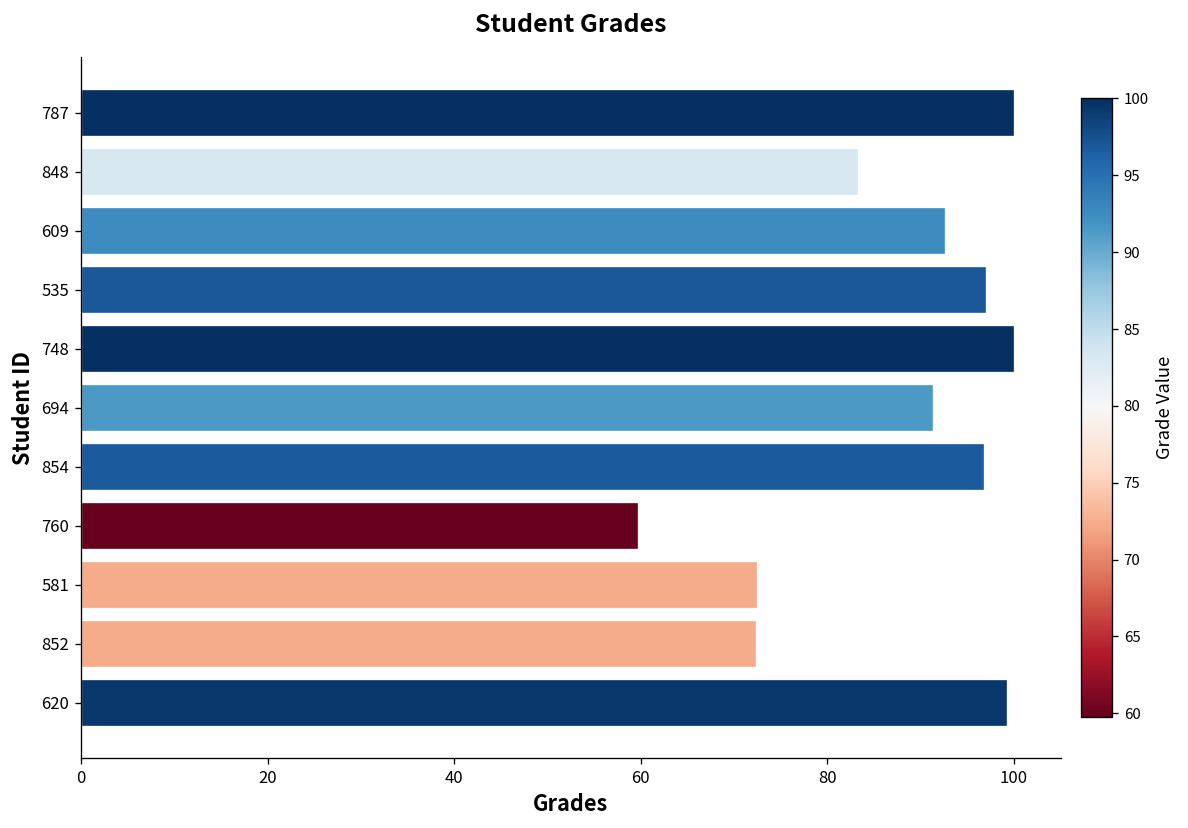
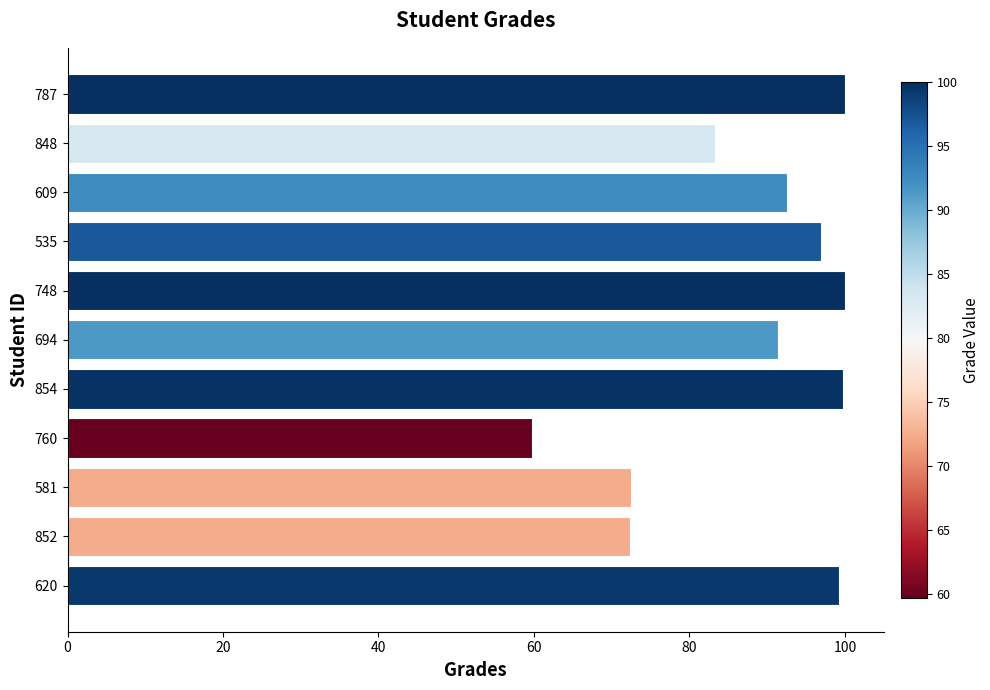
  {
    "787": 100,
    "848": 83,
    "609": 93,
    "535": 97,
    "748": 100,
    "694": 91,
-   "854": 97,
+   "854": 100,
    "760": 60,
    "581": 72,
    "852": 72,
    "620": 99
  }
